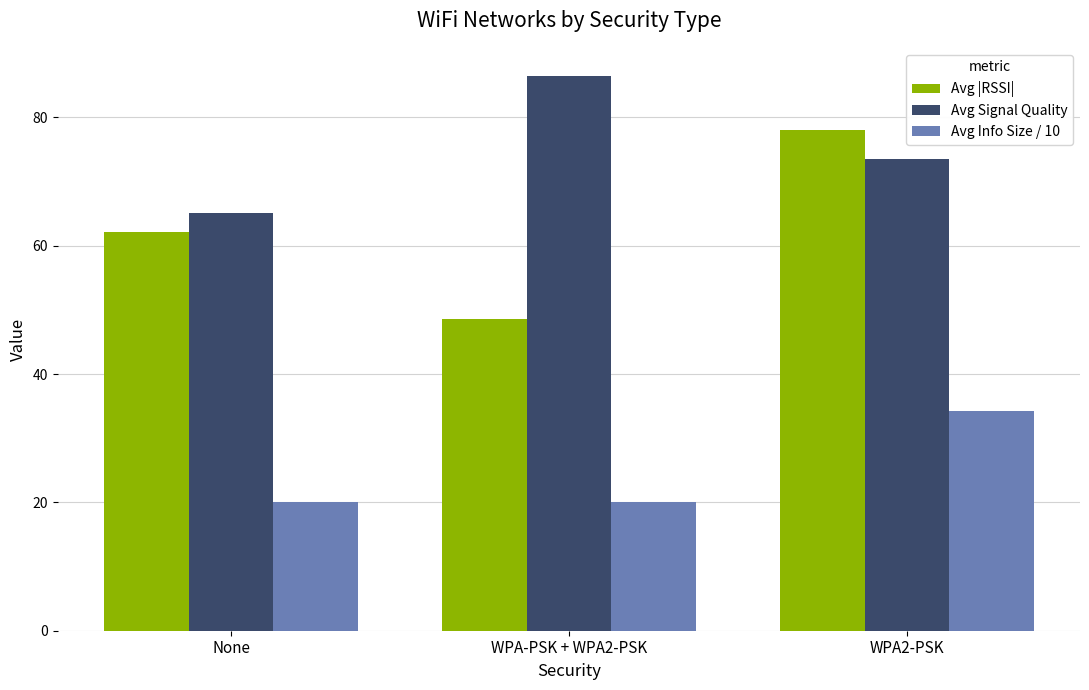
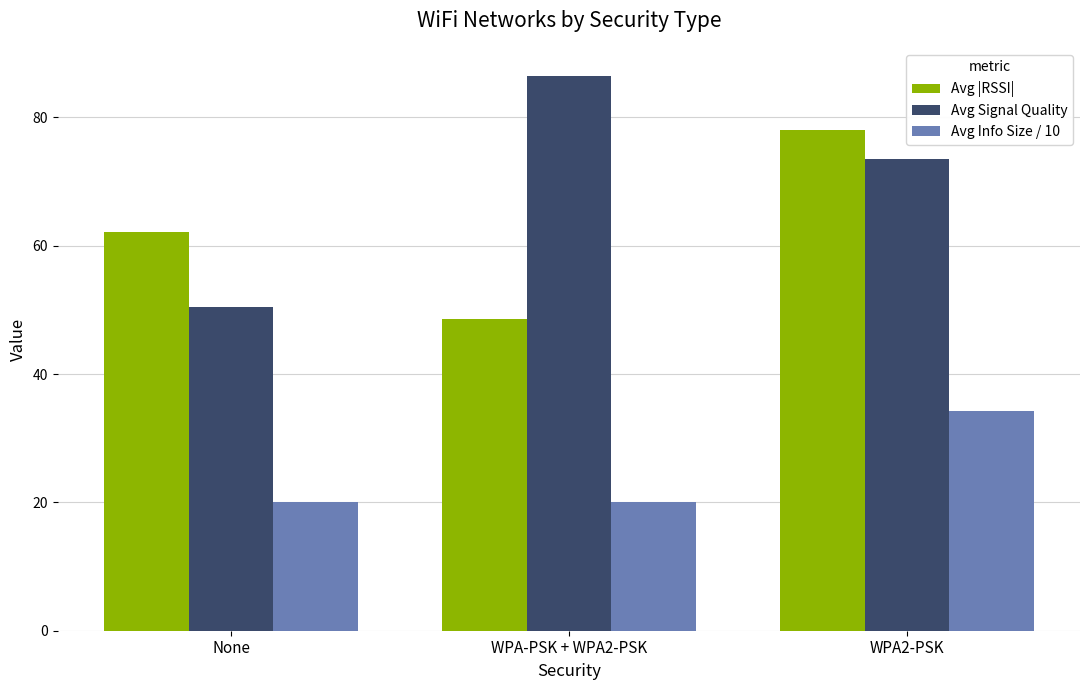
  {
    "Avg |RSSI|": {
      "None": 62,
      "WPA-PSK + WPA2-PSK": 49,
      "WPA2-PSK": 78
    },
    "Avg Signal Quality": {
-     "None": 65,
+     "None": 50,
      "WPA-PSK + WPA2-PSK": 87,
      "WPA2-PSK": 74
    },
    "Avg Info Size / 10": {
      "None": 20,
      "WPA-PSK + WPA2-PSK": 20,
      "WPA2-PSK": 34
    }
  }
